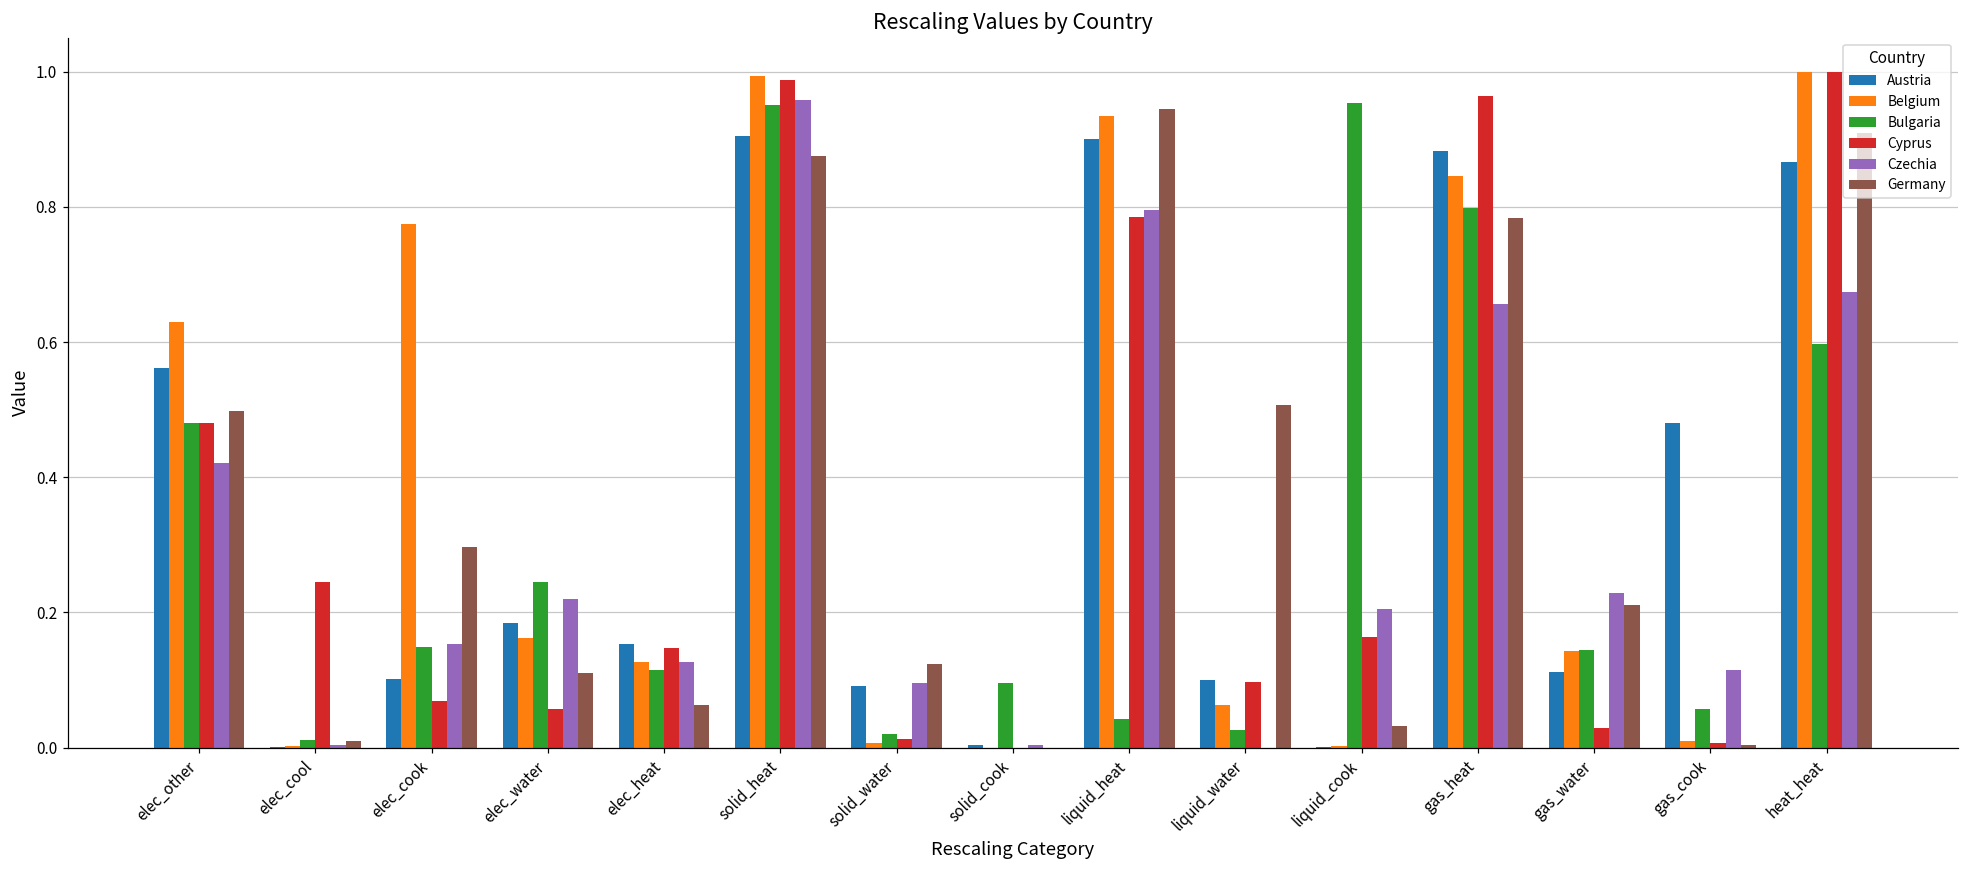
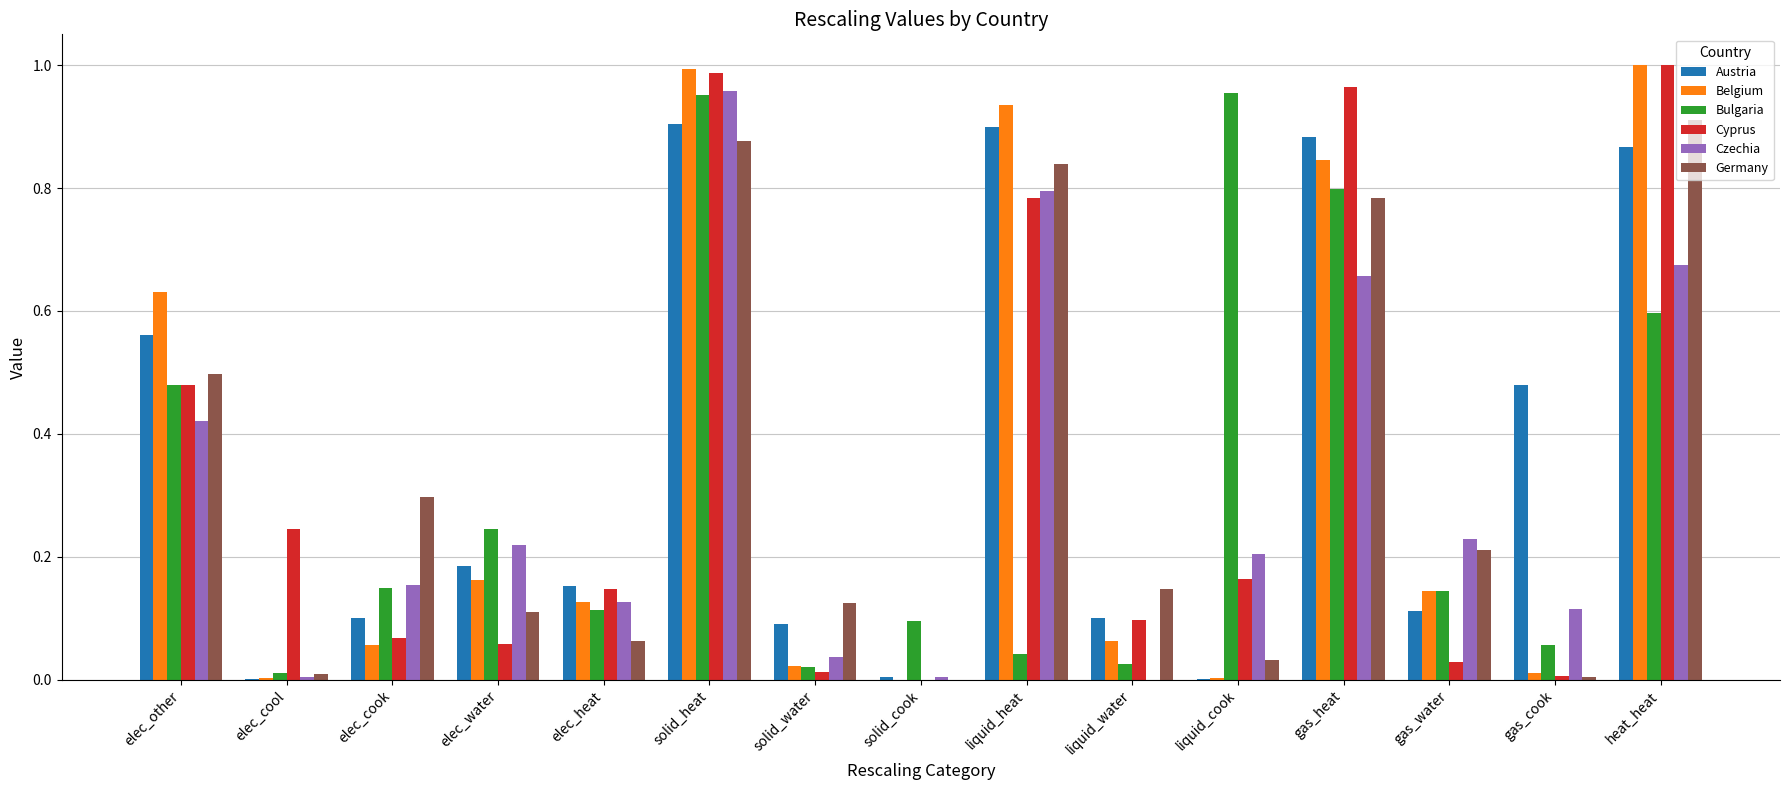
  {
    "Austria": {
      "elec_other": 0.56,
      "elec_cook": 0.10,
      "elec_water": 0.18,
      "elec_heat": 0.15,
      "solid_heat": 0.90,
      "solid_water": 0.09,
      "solid_cook": 0.00,
      "liquid_heat": 0.90,
      "liquid_water": 0.10,
      "gas_heat": 0.88,
      "gas_water": 0.11,
      "gas_cook": 0.48,
      "heat_heat": 0.87
    },
    "Belgium": {
      "elec_other": 0.63,
-     "elec_cook": 0.77,
+     "elec_cook": 0.06,
      "elec_water": 0.16,
      "elec_heat": 0.13,
      "solid_heat": 0.99,
-     "solid_water": 0.01,
+     "solid_water": 0.02,
      "solid_cook": 0.00,
      "liquid_heat": 0.93,
      "liquid_water": 0.06,
      "gas_heat": 0.85,
      "gas_water": 0.14,
      "gas_cook": 0.01,
      "heat_heat": 1.00
    },
    "Bulgaria": {
      "elec_other": 0.48,
      "elec_cool": 0.01,
      "elec_cook": 0.15,
      "elec_water": 0.25,
      "elec_heat": 0.11,
      "solid_heat": 0.95,
      "solid_water": 0.02,
      "solid_cook": 0.10,
      "liquid_heat": 0.04,
      "liquid_water": 0.03,
      "liquid_cook": 0.95,
      "gas_heat": 0.80,
      "gas_water": 0.14,
      "gas_cook": 0.06,
      "heat_heat": 0.60
    },
    "Cyprus": {
      "elec_other": 0.48,
      "elec_cool": 0.25,
      "elec_cook": 0.07,
      "elec_water": 0.06,
      "elec_heat": 0.15,
      "solid_heat": 0.99,
      "solid_water": 0.01,
      "solid_cook": 0.00,
      "liquid_heat": 0.78,
      "liquid_water": 0.10,
      "liquid_cook": 0.16,
      "gas_heat": 0.96,
      "gas_water": 0.03,
      "gas_cook": 0.01,
      "heat_heat": 1.00
    },
    "Czechia": {
      "elec_other": 0.42,
      "elec_cool": 0.00,
      "elec_cook": 0.15,
      "elec_water": 0.22,
      "elec_heat": 0.13,
      "solid_heat": 0.96,
-     "solid_water": 0.10,
+     "solid_water": 0.04,
      "solid_cook": 0.00,
      "liquid_heat": 0.80,
      "liquid_water": 0.00,
      "liquid_cook": 0.20,
      "gas_heat": 0.66,
      "gas_water": 0.23,
      "gas_cook": 0.12,
      "heat_heat": 0.67
    },
    "Germany": {
      "elec_other": 0.50,
      "elec_cool": 0.01,
      "elec_cook": 0.30,
      "elec_water": 0.11,
      "elec_heat": 0.06,
      "solid_heat": 0.88,
      "solid_water": 0.12,
      "solid_cook": 0.00,
-     "liquid_heat": 0.94,
-     "liquid_water": 0.51,
+     "liquid_heat": 0.84,
+     "liquid_water": 0.15,
      "liquid_cook": 0.03,
      "gas_heat": 0.78,
      "gas_water": 0.21,
      "gas_cook": 0.00
    }
  }
